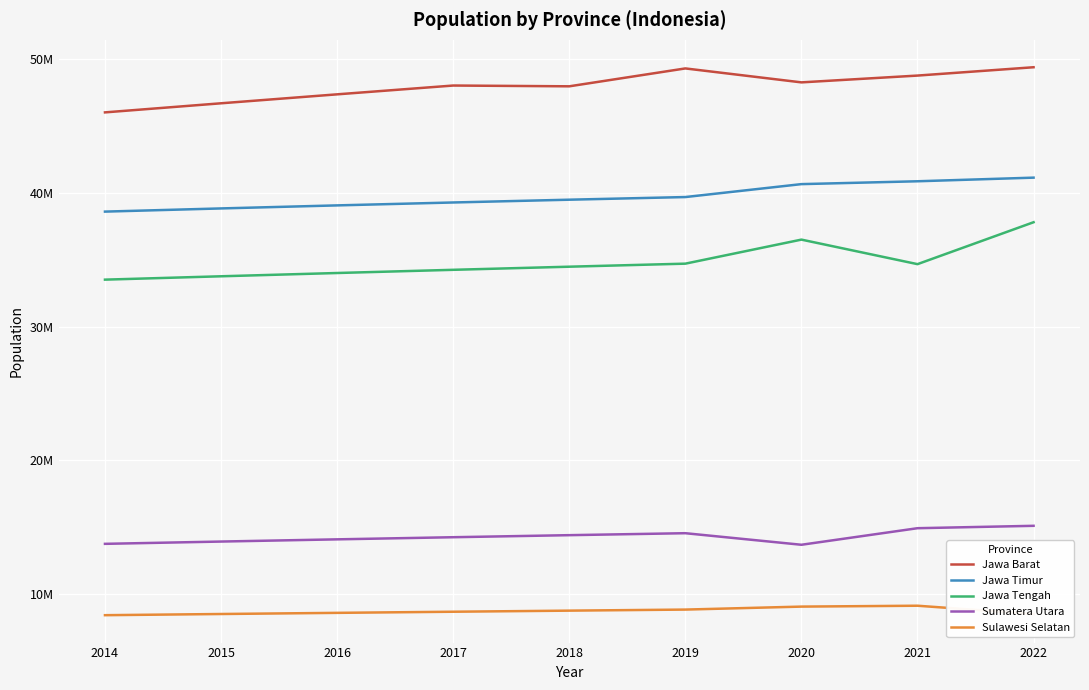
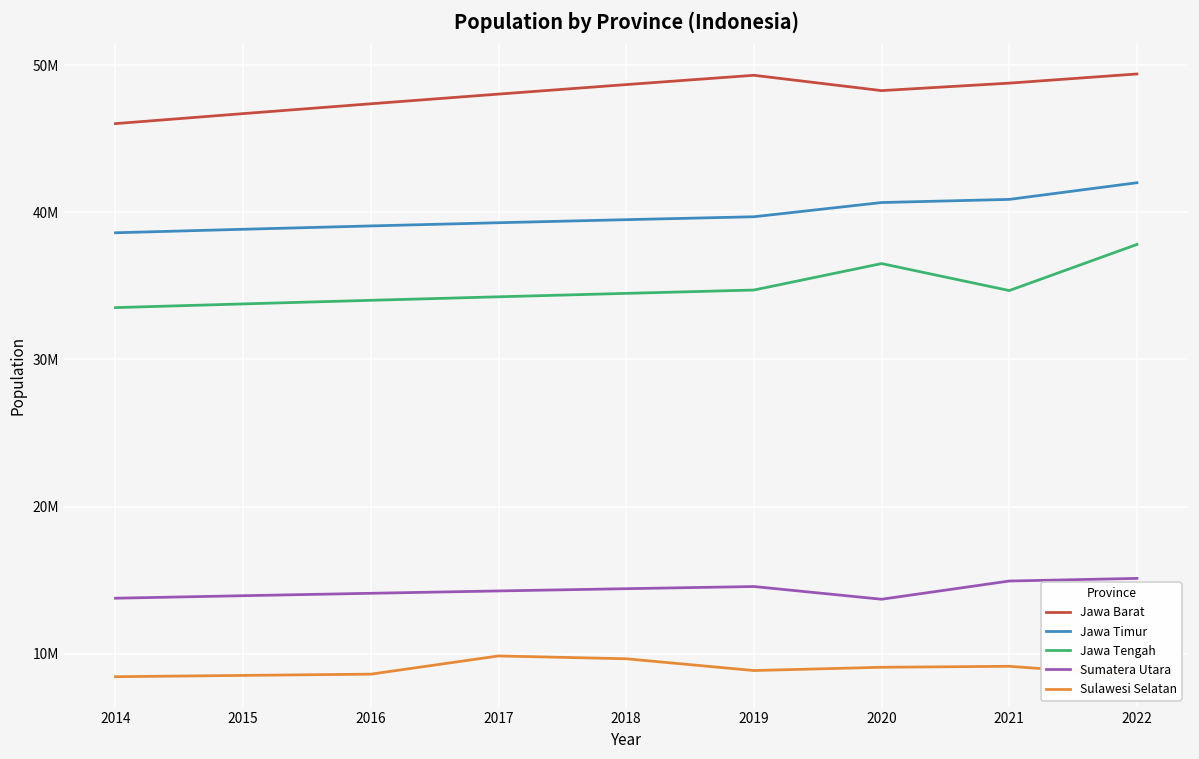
  {
    "Jawa Barat": {
      "2014": 46000000,
      "2015": 46700000,
      "2016": 47400000,
      "2017": 48000000,
-     "2018": 48000000,
+     "2018": 48700000,
      "2019": 49300000,
      "2020": 48300000,
      "2021": 48800000,
      "2022": 49400000
    },
    "Jawa Timur": {
      "2014": 38600000,
      "2015": 38800000,
      "2016": 39100000,
      "2017": 39300000,
      "2018": 39500000,
      "2019": 39700000,
      "2020": 40700000,
      "2021": 40900000,
-     "2022": 41200000
+     "2022": 42000000
    },
    "Jawa Tengah": {
      "2014": 33500000,
      "2015": 33800000,
      "2016": 34000000,
      "2017": 34300000,
      "2018": 34500000,
      "2019": 34700000,
      "2020": 36500000,
      "2021": 34700000,
      "2022": 37800000
    },
    "Sumatera Utara": {
      "2014": 13800000,
      "2015": 13900000,
      "2016": 14100000,
      "2017": 14300000,
      "2018": 14400000,
      "2019": 14600000,
      "2020": 13700000,
      "2021": 14900000,
      "2022": 15100000
    },
    "Sulawesi Selatan": {
      "2014": 8400000,
      "2015": 8500000,
      "2016": 8600000,
-     "2017": 8700000,
-     "2018": 8800000,
+     "2017": 9800000,
+     "2018": 9700000,
      "2019": 8900000,
      "2020": 9100000,
      "2021": 9100000
    }
  }
